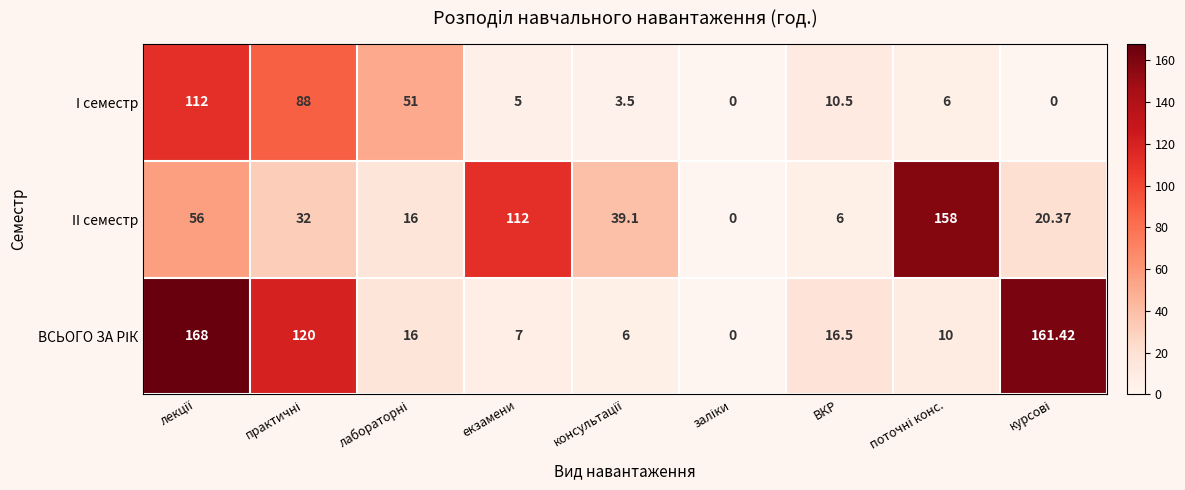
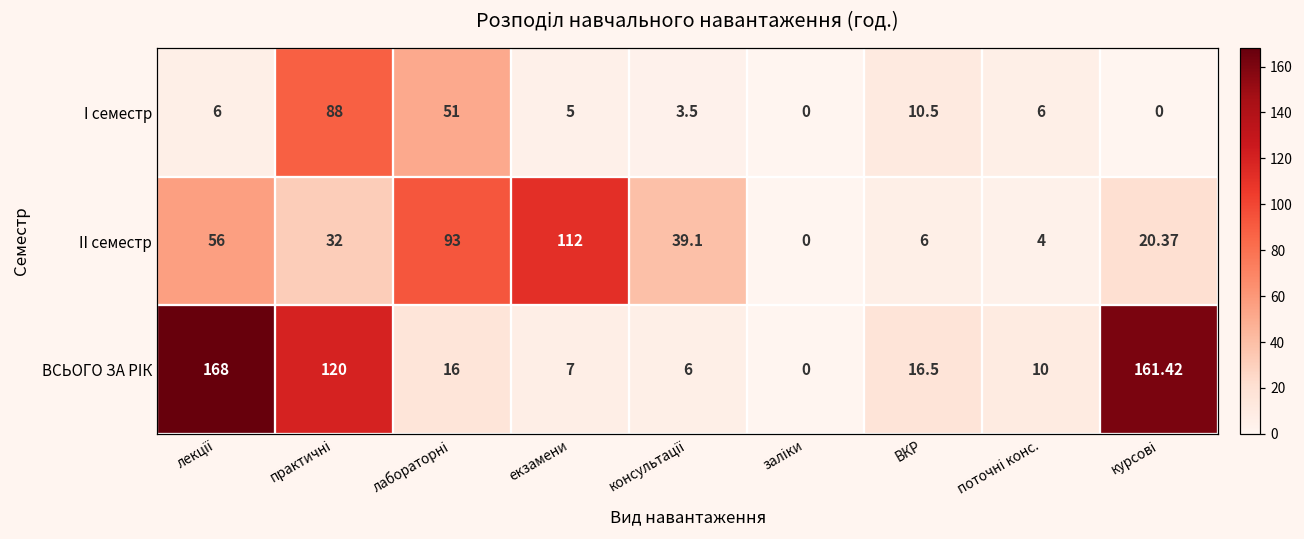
  {
    "І семестр": {
-     "лекції": 112,
+     "лекції": 6,
      "практичні": 88,
      "лабораторні": 51,
      "екзамени": 5,
      "консультації": 3.5,
      "заліки": 0,
      "ВКР": 10.5,
      "поточні конс.": 6,
      "курсові": 0
    },
    "ІІ семестр": {
      "лекції": 56,
      "практичні": 32,
-     "лабораторні": 16,
+     "лабораторні": 93,
      "екзамени": 112,
      "консультації": 39.1,
      "заліки": 0,
      "ВКР": 6,
-     "поточні конс.": 158,
+     "поточні конс.": 4,
      "курсові": 20.37
    },
    "ВСЬОГО ЗА РІК": {
      "лекції": 168,
      "практичні": 120,
      "лабораторні": 16,
      "екзамени": 7,
      "консультації": 6,
      "заліки": 0,
      "ВКР": 16.5,
      "поточні конс.": 10,
      "курсові": 161.42
    }
  }
